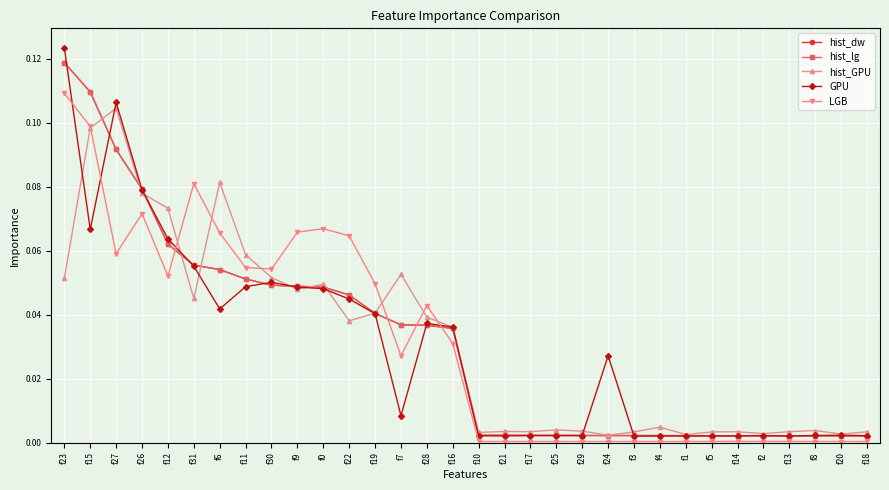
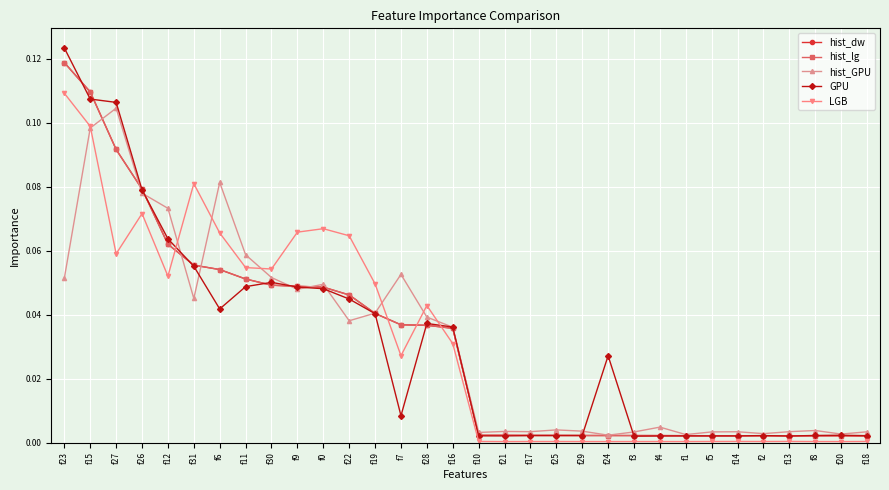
  {
    "GPU": {
      "f23": 0.123,
-     "f15": 0.067,
+     "f15": 0.107,
      "f27": 0.106,
      "f12": 0.064,
      "f6": 0.042,
      "f11": 0.049,
      "f30": 0.050,
      "f22": 0.045,
      "f7": 0.008,
      "f24": 0.027
    }
  }
